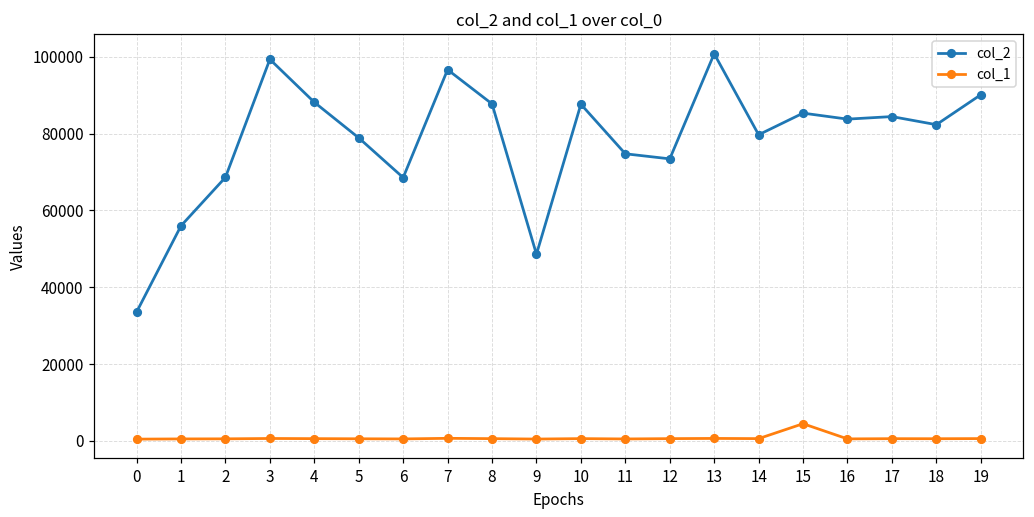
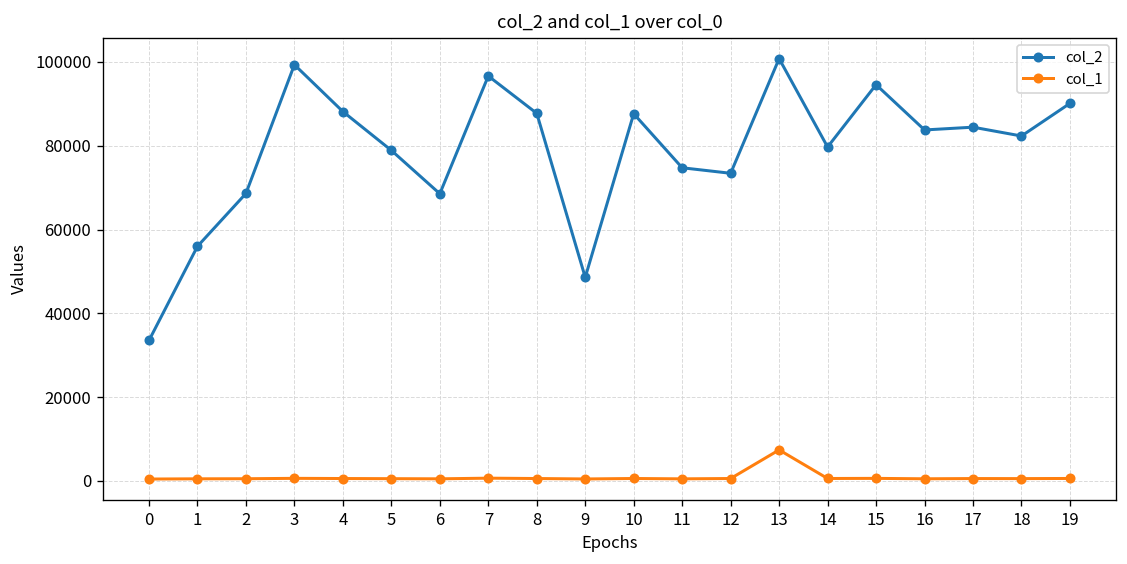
  {
    "col_2": {
      "0": 34000,
      "1": 56000,
      "2": 69000,
      "3": 99000,
      "4": 88000,
      "5": 79000,
      "6": 69000,
      "7": 97000,
      "8": 88000,
      "9": 49000,
      "10": 88000,
      "11": 75000,
      "12": 73000,
      "13": 101000,
      "14": 80000,
-     "15": 85000,
+     "15": 95000,
      "16": 84000,
      "17": 84000,
      "18": 82000,
      "19": 90000
    },
    "col_1": {
      "0": 0,
      "1": 1000,
      "2": 1000,
      "3": 1000,
      "4": 1000,
      "5": 1000,
      "6": 1000,
      "7": 1000,
      "8": 1000,
      "9": 0,
      "10": 1000,
      "11": 0,
      "12": 1000,
-     "13": 1000,
+     "13": 7000,
      "14": 1000,
-     "15": 4000,
+     "15": 1000,
      "16": 1000,
      "17": 1000,
      "18": 1000,
      "19": 1000
    }
  }
